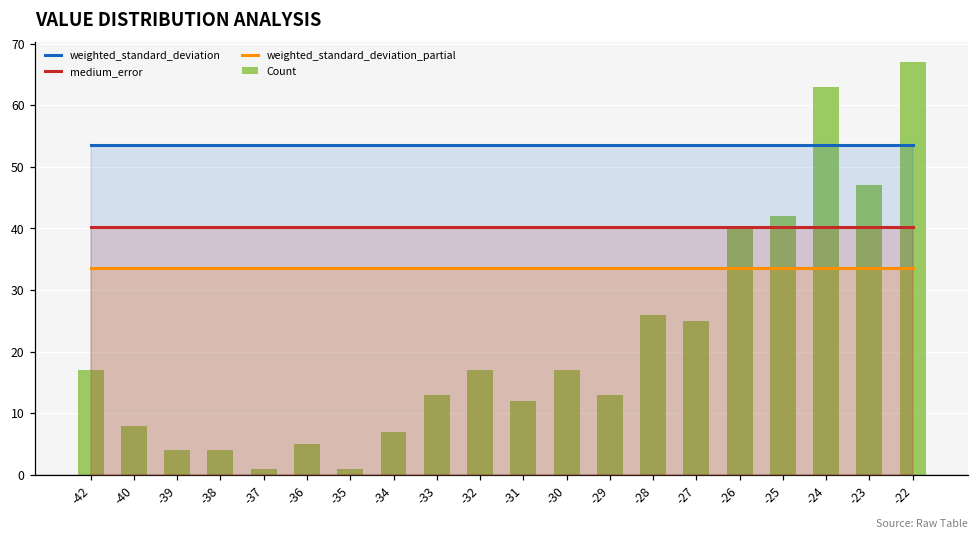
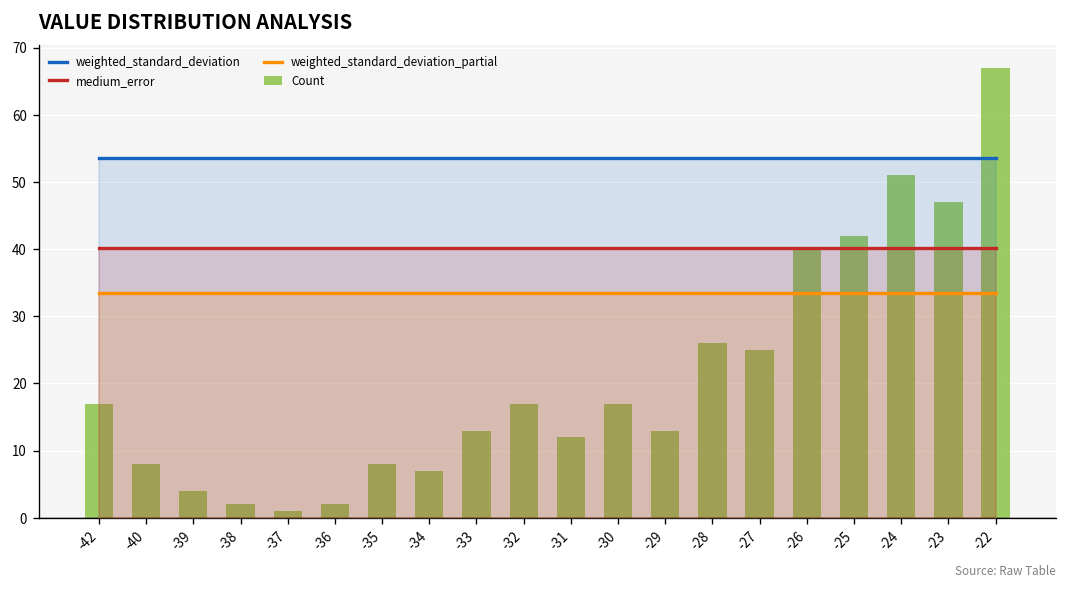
  {
    "weighted_standard_deviation": {
      "-42": 54,
      "-40": 54,
      "-39": 54,
      "-38": 54,
      "-37": 54,
      "-36": 54,
      "-35": 54,
      "-34": 54,
      "-33": 54,
      "-32": 54,
      "-31": 54,
      "-30": 54,
      "-29": 54,
      "-28": 54,
      "-27": 54,
      "-26": 54,
      "-25": 54,
      "-24": 54,
      "-23": 54,
      "-22": 54
    },
    "Count": {
      "-42": 17,
      "-40": 8,
      "-39": 4,
-     "-38": 4,
+     "-38": 2,
      "-37": 1,
-     "-36": 5,
-     "-35": 1,
+     "-36": 2,
+     "-35": 8,
      "-34": 7,
      "-33": 13,
      "-32": 17,
      "-31": 12,
      "-30": 17,
      "-29": 13,
      "-28": 26,
      "-27": 25,
      "-26": 40,
      "-25": 42,
-     "-24": 63,
+     "-24": 51,
      "-23": 47,
      "-22": 67
    },
    "medium_error": {
      "-42": 40,
      "-40": 40,
      "-39": 40,
      "-38": 40,
      "-37": 40,
      "-36": 40,
      "-35": 40,
      "-34": 40,
      "-33": 40,
      "-32": 40,
      "-31": 40,
      "-30": 40,
      "-29": 40,
      "-28": 40,
      "-27": 40,
      "-26": 40,
      "-25": 40,
      "-24": 40,
      "-23": 40,
      "-22": 40
    },
    "weighted_standard_deviation_partial": {
      "-42": 34,
      "-40": 34,
      "-39": 34,
      "-38": 34,
      "-37": 34,
      "-36": 34,
      "-35": 34,
      "-34": 34,
      "-33": 34,
      "-32": 34,
      "-31": 34,
      "-30": 34,
      "-29": 34,
      "-28": 34,
      "-27": 34,
      "-26": 34,
      "-25": 34,
      "-24": 34,
      "-23": 34,
      "-22": 34
    }
  }
